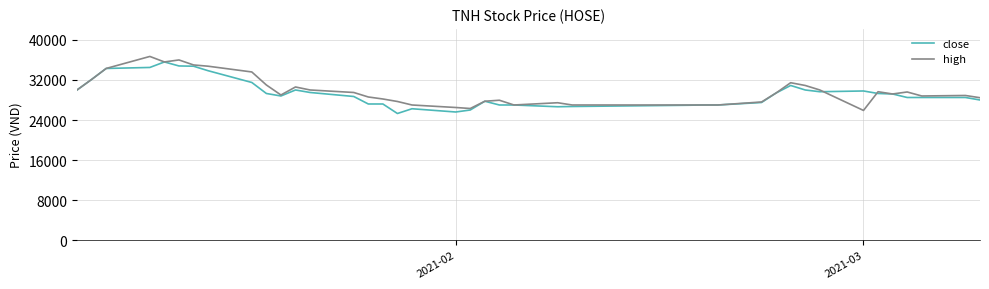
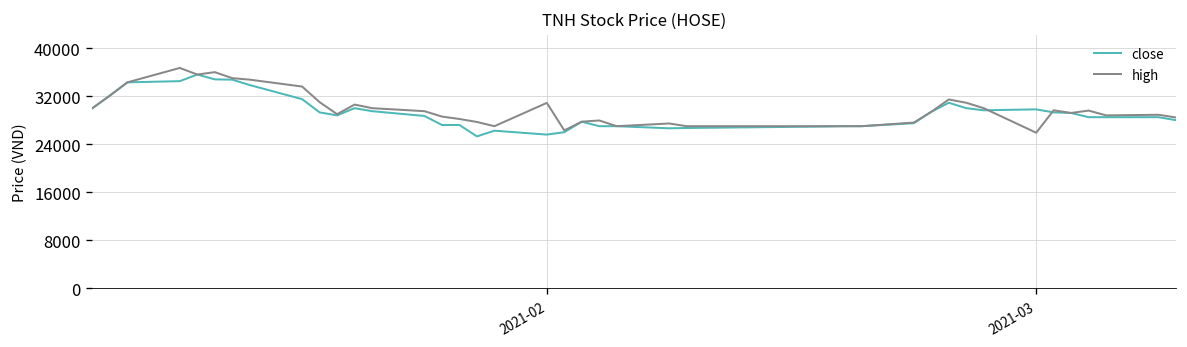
  {
    "close": {
      "2021-02": 26000,
      "2021-03": 30000
    },
    "high": {
-     "2021-02": 27000,
+     "2021-02": 31000,
      "2021-03": 26000
    }
  }
